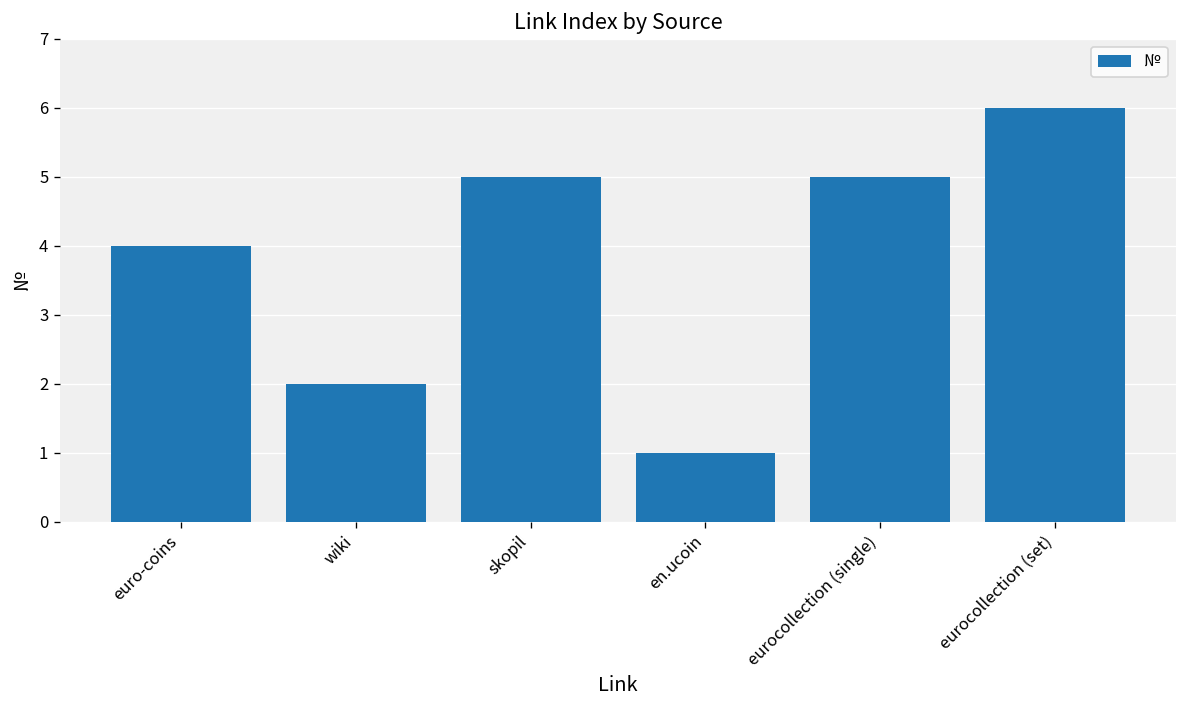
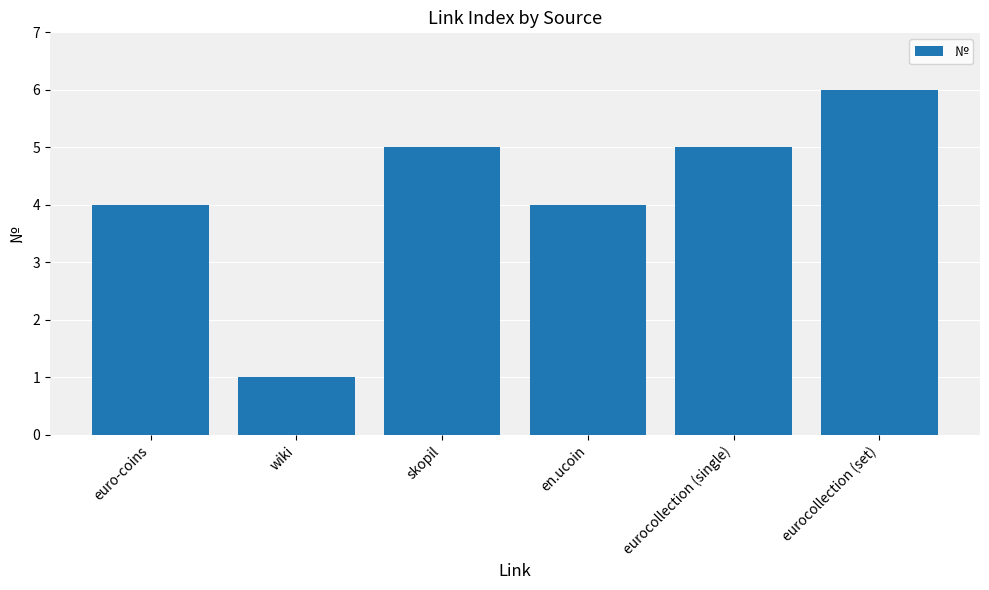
  {
    "euro-coins": 4,
-   "wiki": 2,
+   "wiki": 1,
    "skopil": 5,
-   "en.ucoin": 1,
+   "en.ucoin": 4,
    "eurocollection (single)": 5,
    "eurocollection (set)": 6
  }
